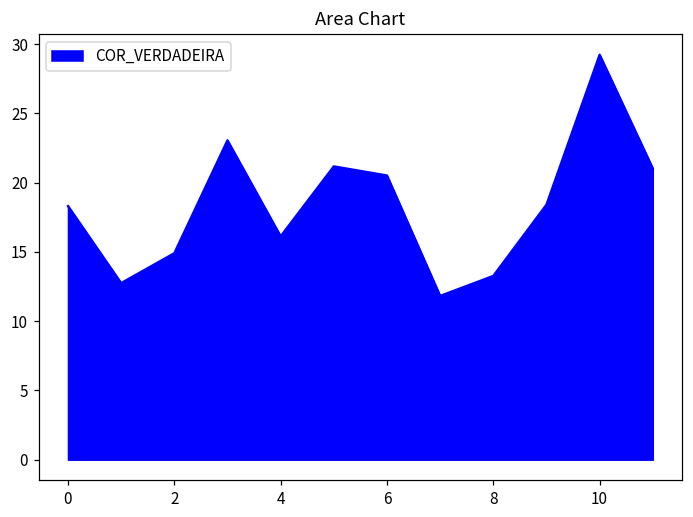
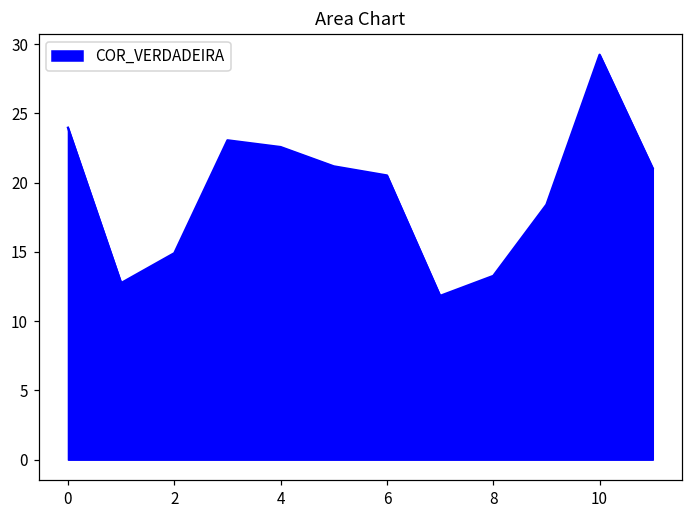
  {
-   "0": 18.3,
+   "0": 24.0,
    "2": 14.9,
-   "4": 16.1,
+   "4": 22.6,
    "6": 20.5,
    "8": 13.3,
    "10": 29.2
  }
